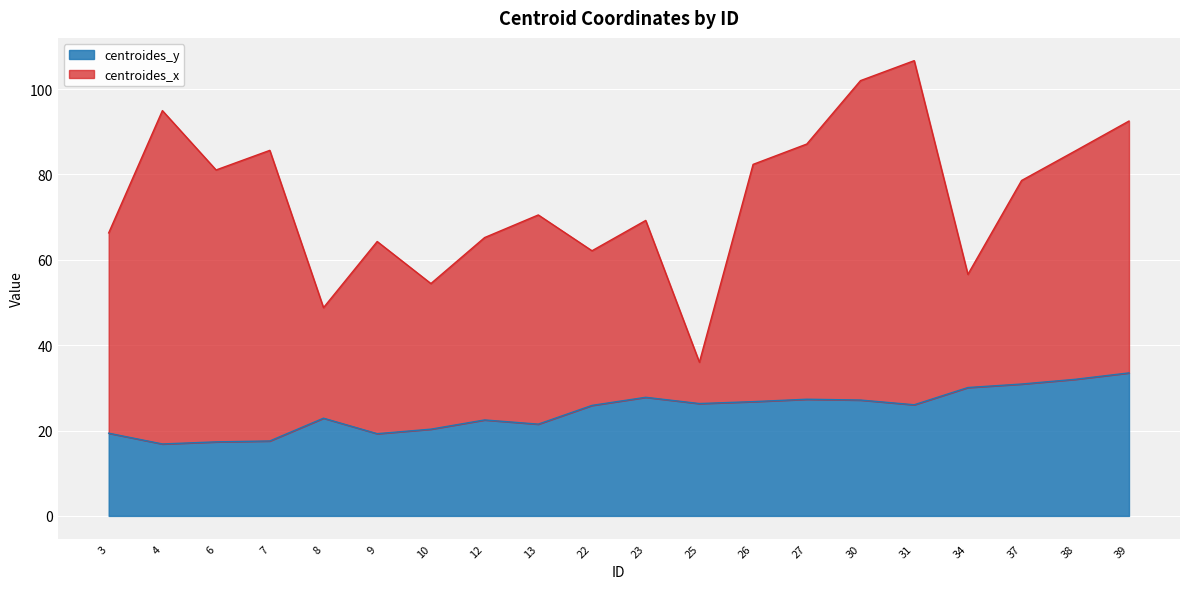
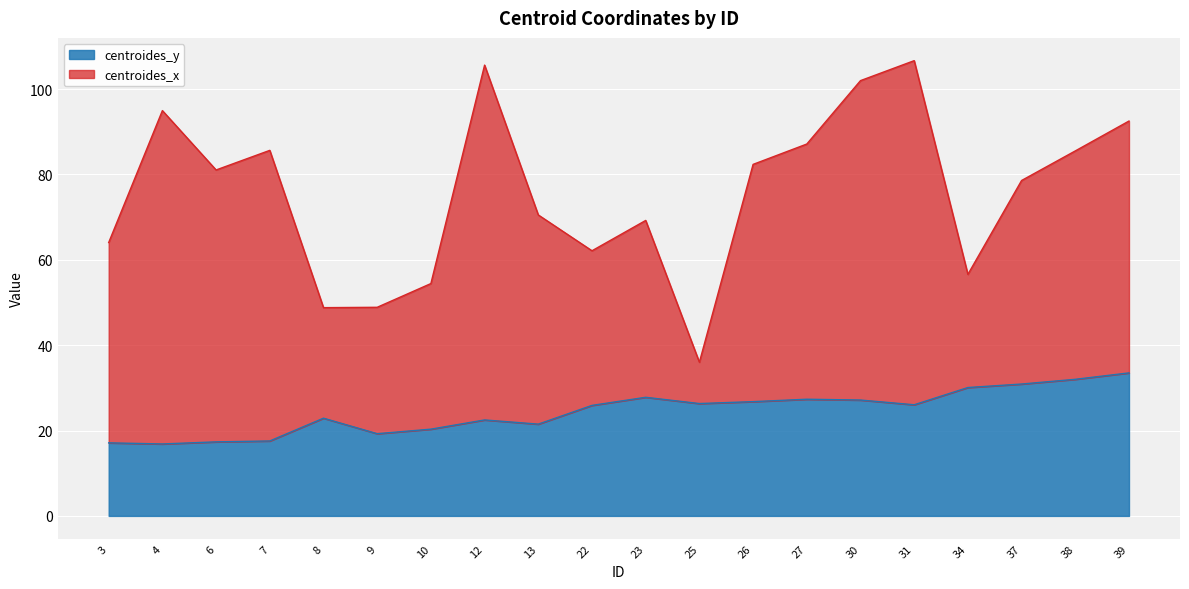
  {
    "centroides_y": {
-     "3": 19,
+     "3": 17,
      "4": 17,
      "6": 17,
      "7": 18,
      "8": 23,
      "9": 19,
      "10": 20,
      "12": 22,
      "13": 22,
      "22": 26,
      "23": 28,
      "25": 26,
      "26": 27,
      "27": 27,
      "30": 27,
      "31": 26,
      "34": 30,
      "37": 31,
      "38": 32,
      "39": 34
    },
    "centroides_x": {
      "3": 47,
      "4": 78,
      "6": 64,
      "7": 68,
      "8": 26,
-     "9": 45,
+     "9": 30,
      "10": 34,
-     "12": 43,
+     "12": 83,
      "13": 49,
      "22": 36,
      "23": 41,
      "25": 10,
      "26": 56,
      "27": 60,
      "30": 75,
      "31": 81,
      "34": 27,
      "37": 48,
      "38": 54,
      "39": 59
    }
  }
